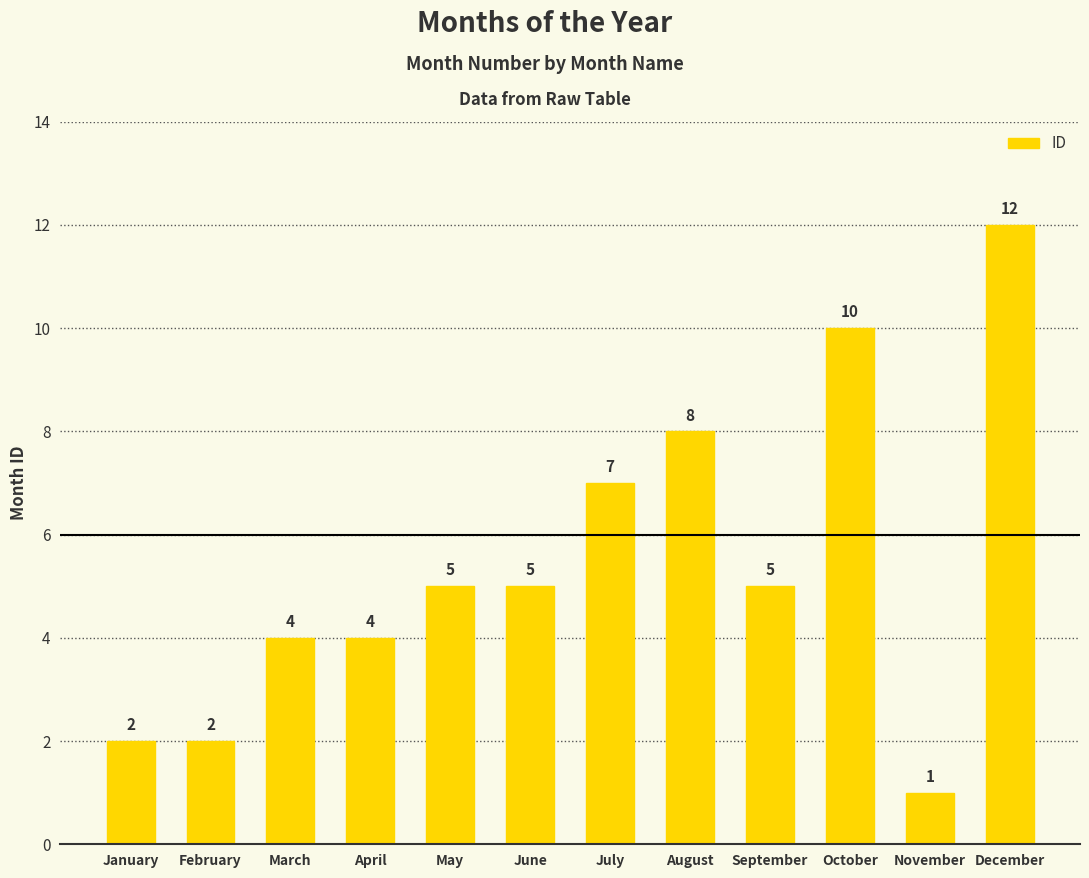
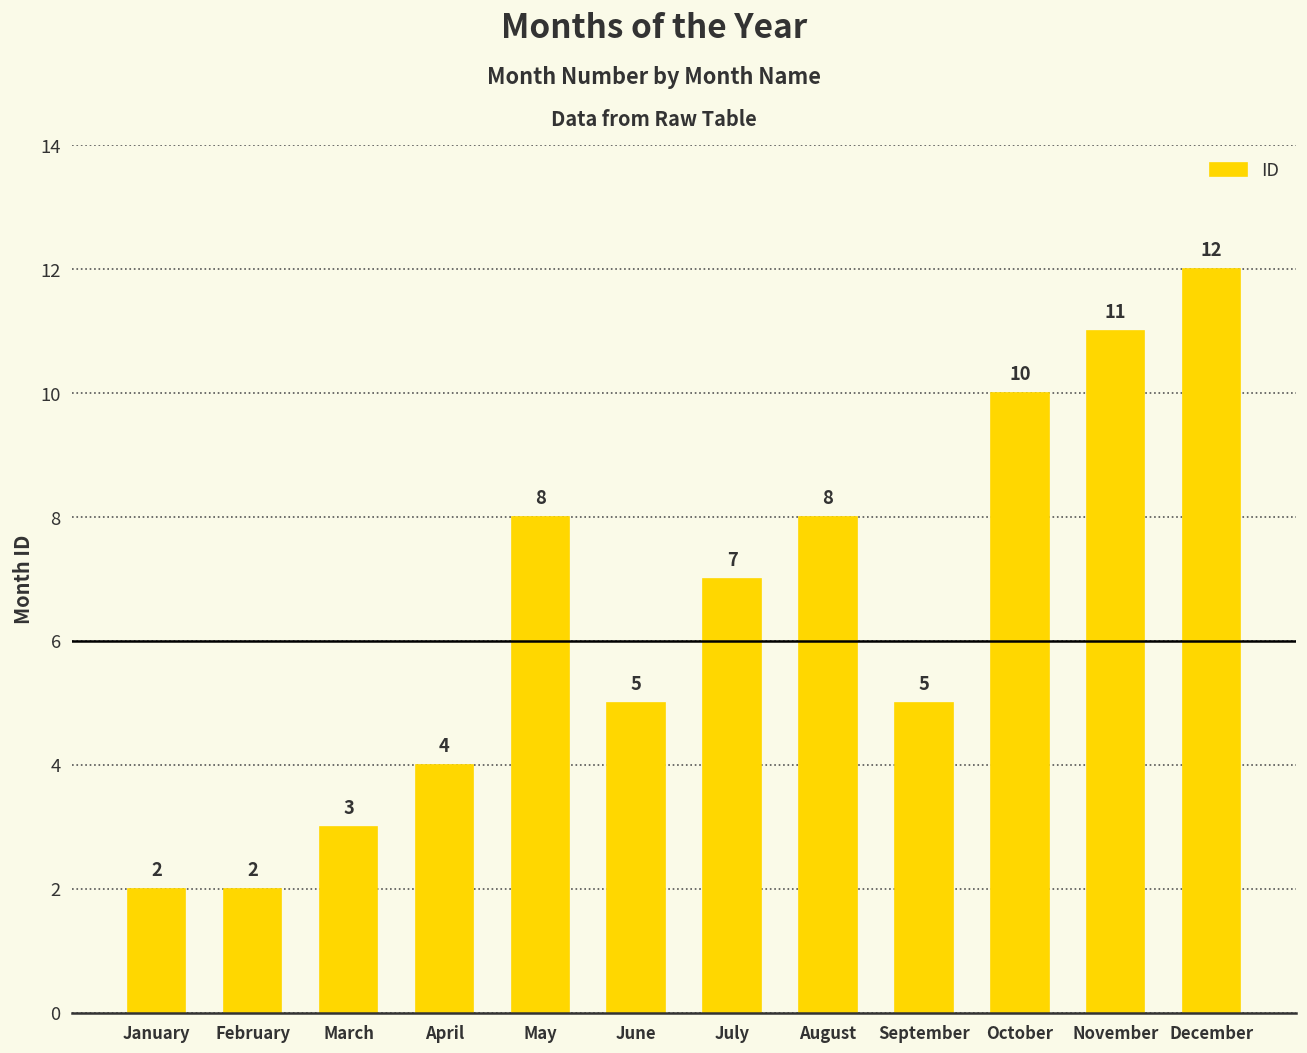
  {
    "January": 2,
    "February": 2,
-   "March": 4,
+   "March": 3,
    "April": 4,
-   "May": 5,
+   "May": 8,
    "June": 5,
    "July": 7,
    "August": 8,
    "September": 5,
    "October": 10,
-   "November": 1,
+   "November": 11,
    "December": 12
  }
